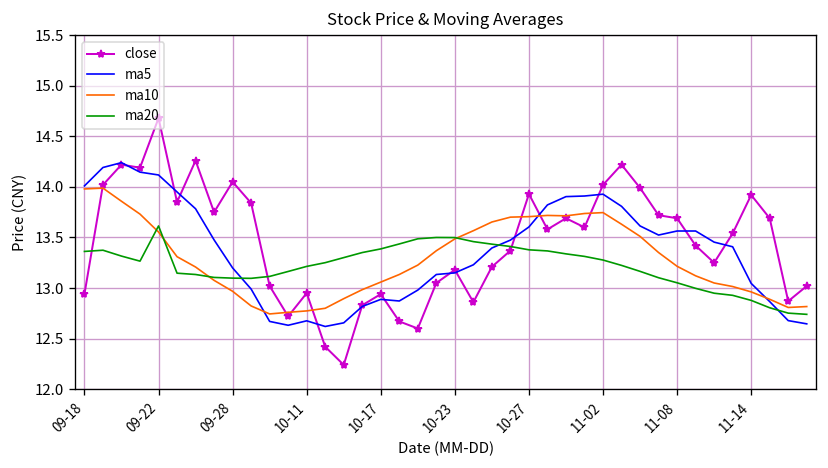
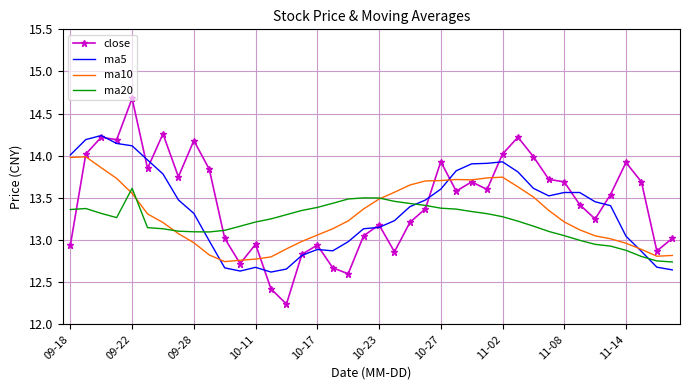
  {
    "close": {
      "09-18": 12.9,
-     "09-28": 14.1,
+     "09-28": 14.2,
      "10-11": 13.0,
      "10-17": 12.9,
      "10-27": 13.9,
      "11-02": 14.0,
      "11-08": 13.7,
      "11-14": 13.9
    },
    "ma5": {
      "09-22": 14.1,
-     "09-28": 13.2,
+     "09-28": 13.3,
      "10-11": 12.7,
      "10-17": 12.9,
      "10-27": 13.6,
      "11-02": 13.9,
      "11-08": 13.6,
      "11-14": 13.0
    },
    "ma10": {
      "09-22": 13.6,
      "09-28": 13.0,
      "10-11": 12.8,
      "10-17": 13.1,
      "10-27": 13.7,
      "11-02": 13.7,
      "11-08": 13.2,
      "11-14": 13.0
    },
    "ma20": {
      "09-18": 13.4,
      "09-22": 13.6,
      "09-28": 13.1,
      "10-11": 13.2,
      "10-17": 13.4,
      "10-27": 13.4,
      "11-02": 13.3,
      "11-08": 13.1,
      "11-14": 12.9
    }
  }
